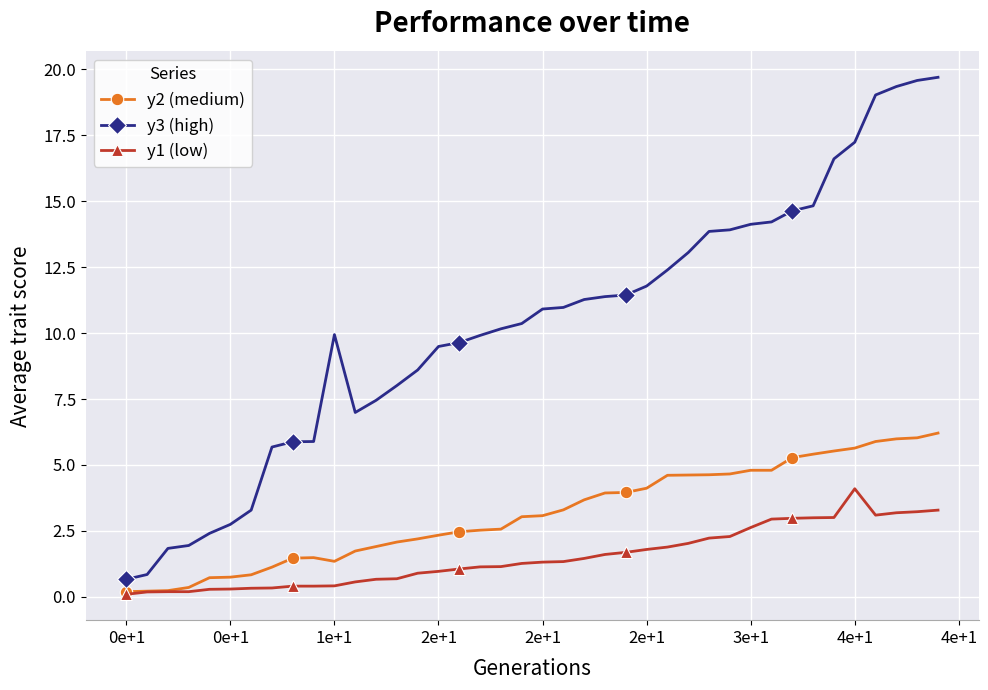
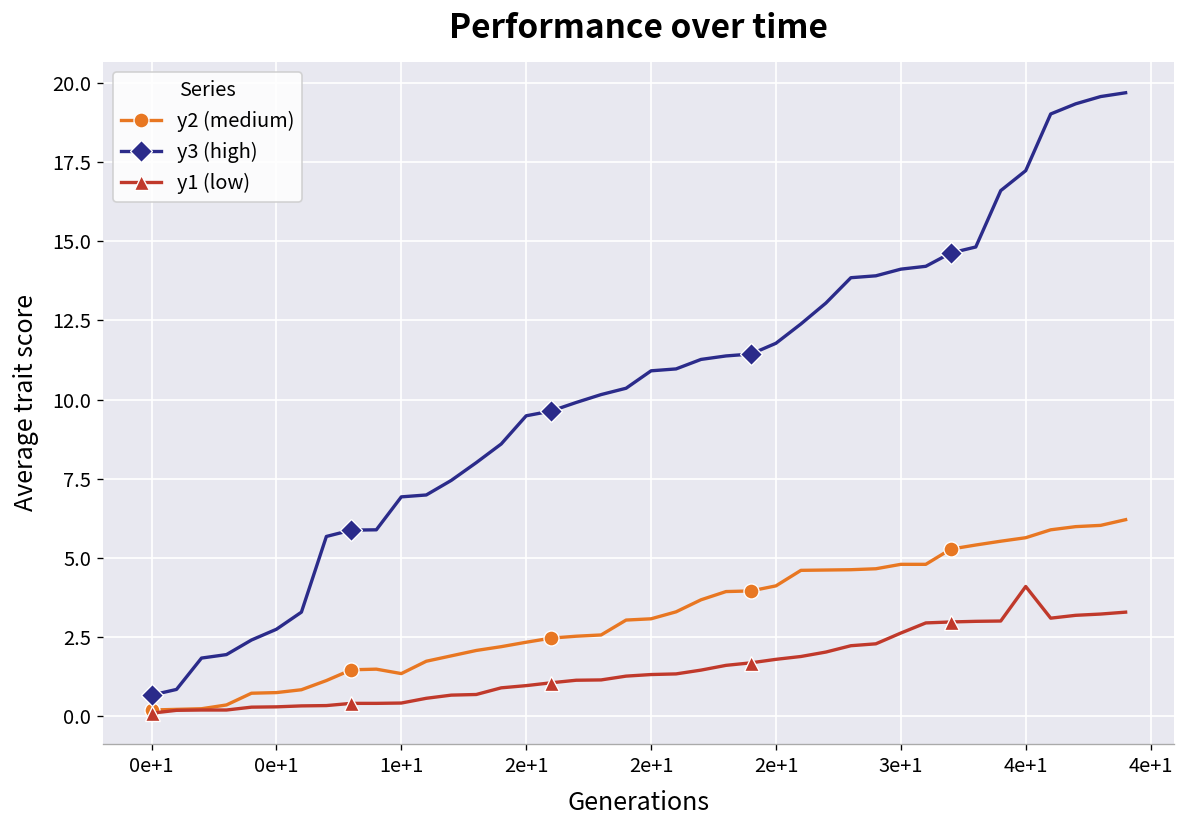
  {
    "y2 (medium)": {
      "1e+1": 1.4,
      "3e+1": 4.8,
      "4e+1": 5.6
    },
    "y3 (high)": {
-     "1e+1": 9.9,
+     "1e+1": 6.9,
      "3e+1": 14.1,
      "4e+1": 17.2
    },
    "y1 (low)": {
      "1e+1": 0.4,
      "3e+1": 2.6,
      "4e+1": 4.1
    }
  }
